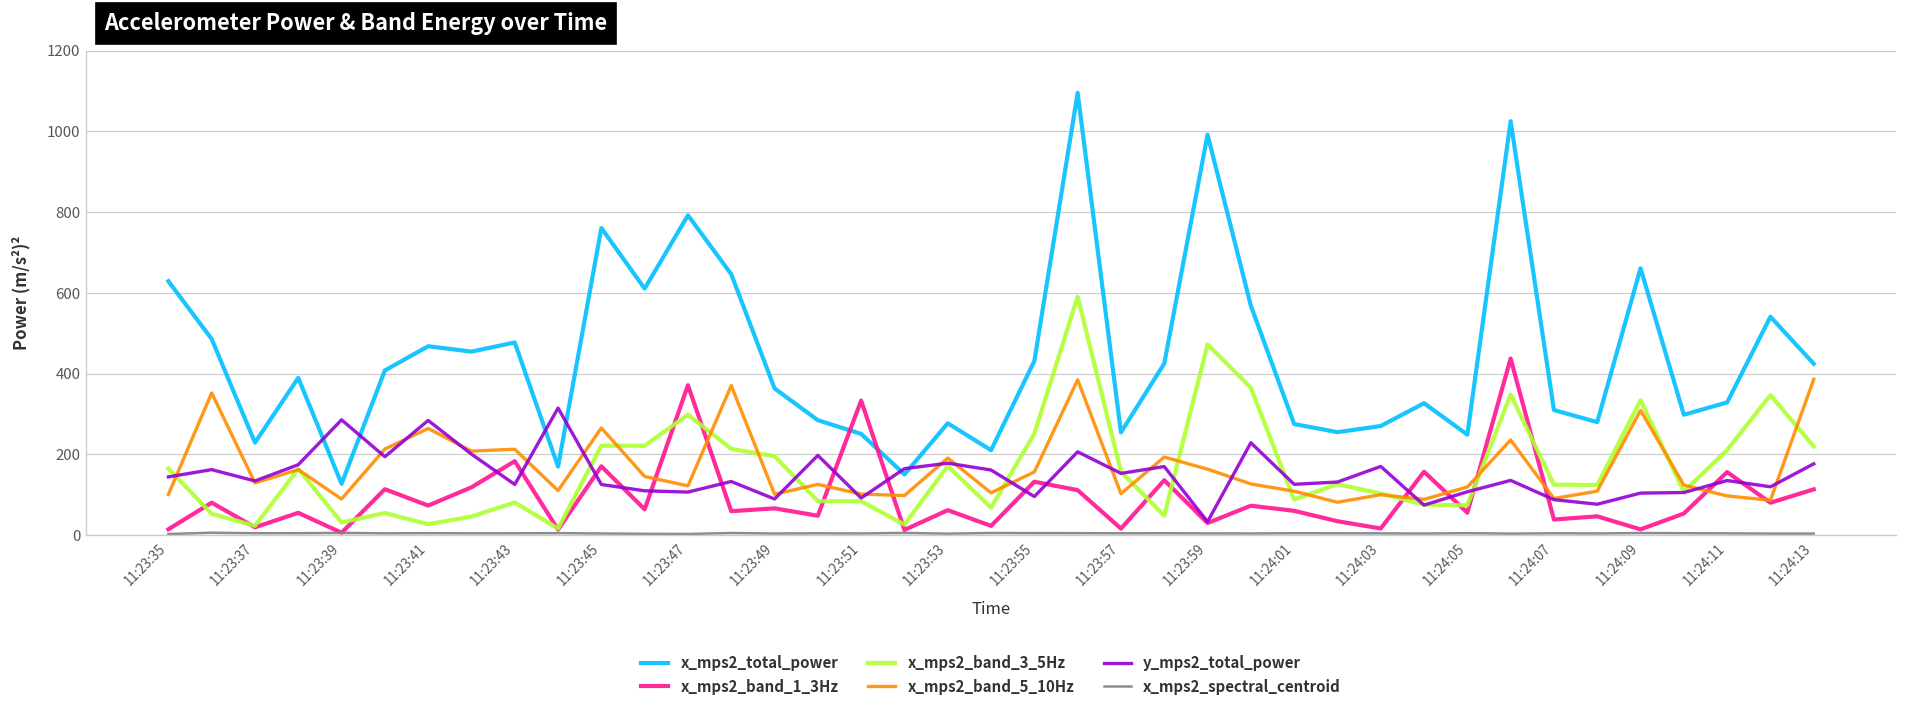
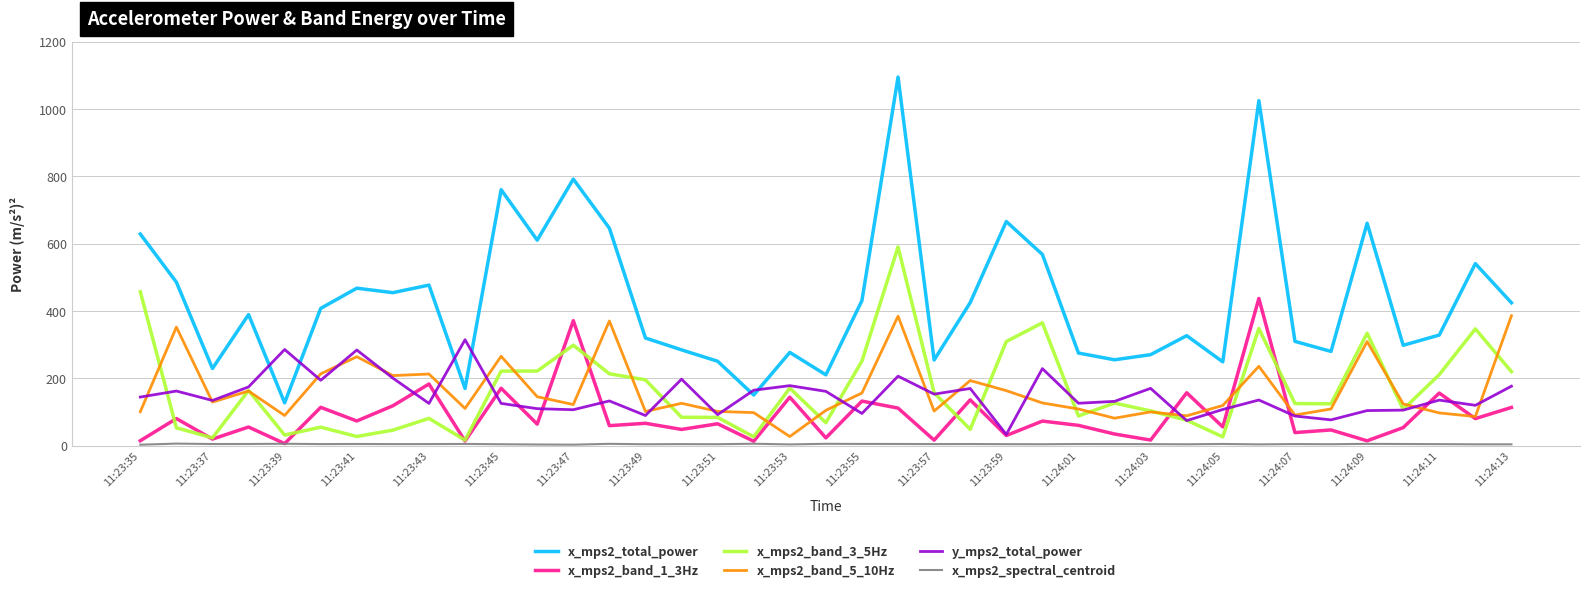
  {
    "x_mps2_total_power": {
      "11:23:35": 630,
      "11:23:37": 230,
      "11:23:39": 130,
      "11:23:41": 470,
      "11:23:43": 480,
      "11:23:45": 760,
      "11:23:47": 790,
-     "11:23:49": 360,
+     "11:23:49": 320,
      "11:23:51": 250,
      "11:23:53": 280,
      "11:23:55": 430,
      "11:23:57": 250,
-     "11:23:59": 990,
+     "11:23:59": 670,
      "11:24:01": 280,
      "11:24:03": 270,
      "11:24:05": 250,
      "11:24:07": 310,
      "11:24:09": 660,
      "11:24:11": 330,
      "11:24:13": 420
    },
    "x_mps2_band_1_3Hz": {
      "11:23:35": 10,
      "11:23:41": 70,
      "11:23:43": 180,
      "11:23:45": 170,
      "11:23:47": 370,
      "11:23:49": 70,
-     "11:23:51": 330,
-     "11:23:53": 60,
+     "11:23:51": 70,
+     "11:23:53": 140,
      "11:23:55": 130,
      "11:23:57": 20,
      "11:24:01": 60,
      "11:24:03": 20,
      "11:24:05": 60,
      "11:24:07": 40,
      "11:24:09": 10,
      "11:24:11": 160,
      "11:24:13": 110
    },
    "x_mps2_band_3_5Hz": {
-     "11:23:35": 170,
+     "11:23:35": 460,
      "11:23:39": 30,
      "11:23:41": 30,
      "11:23:43": 80,
      "11:23:45": 220,
      "11:23:47": 300,
      "11:23:49": 200,
      "11:23:51": 80,
      "11:23:55": 250,
-     "11:23:59": 470,
+     "11:23:59": 310,
      "11:24:01": 90,
-     "11:24:05": 70,
+     "11:24:05": 30,
      "11:24:07": 130,
      "11:24:09": 330,
      "11:24:11": 210,
      "11:24:13": 220
    },
    "x_mps2_band_5_10Hz": {
      "11:23:35": 100,
      "11:23:39": 90,
      "11:23:41": 260,
      "11:23:43": 210,
      "11:23:45": 270,
      "11:23:47": 120,
      "11:23:49": 100,
      "11:23:51": 100,
-     "11:23:53": 190,
+     "11:23:53": 30,
      "11:23:55": 160,
      "11:23:57": 100,
      "11:23:59": 160,
      "11:24:01": 110,
      "11:24:05": 120,
      "11:24:09": 310,
      "11:24:11": 100,
      "11:24:13": 390
    },
    "y_mps2_total_power": {
      "11:23:35": 140,
      "11:23:39": 290,
      "11:23:41": 280,
      "11:23:43": 130,
      "11:23:45": 130,
      "11:23:47": 110,
      "11:23:49": 90,
      "11:23:51": 90,
      "11:23:55": 100,
      "11:24:01": 130,
      "11:24:03": 170,
      "11:24:05": 110,
      "11:24:09": 100,
      "11:24:11": 140,
      "11:24:13": 180
    },
    "x_mps2_spectral_centroid": {
      "11:23:35": 0,
      "11:23:37": 0,
      "11:23:41": 0,
      "11:23:43": 0,
      "11:23:45": 0,
      "11:23:47": 0,
      "11:23:49": 0,
      "11:23:51": 0,
      "11:23:53": 0,
      "11:23:55": 10,
      "11:23:57": 0,
      "11:23:59": 0,
      "11:24:01": 0,
      "11:24:03": 0,
      "11:24:05": 10,
      "11:24:07": 0,
      "11:24:09": 10,
      "11:24:11": 0,
      "11:24:13": 0
    }
  }
